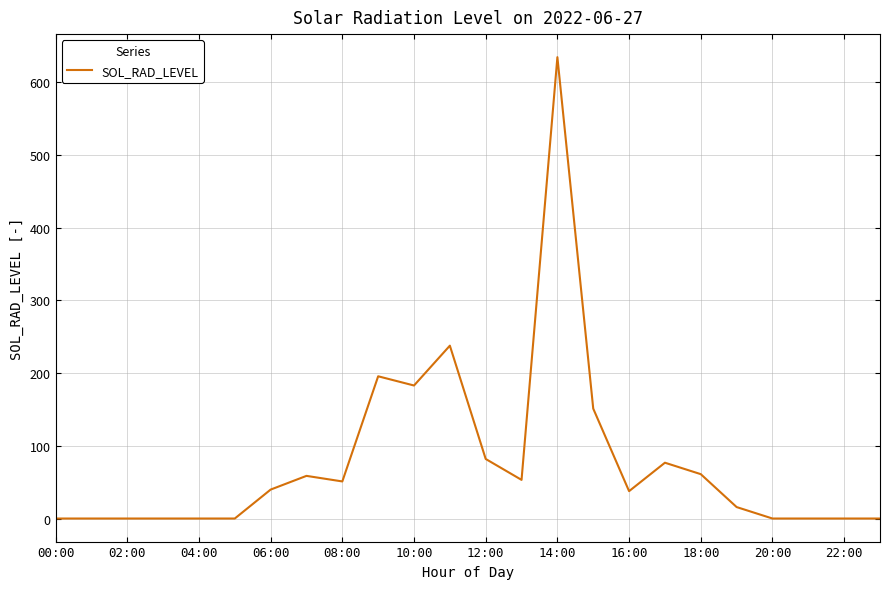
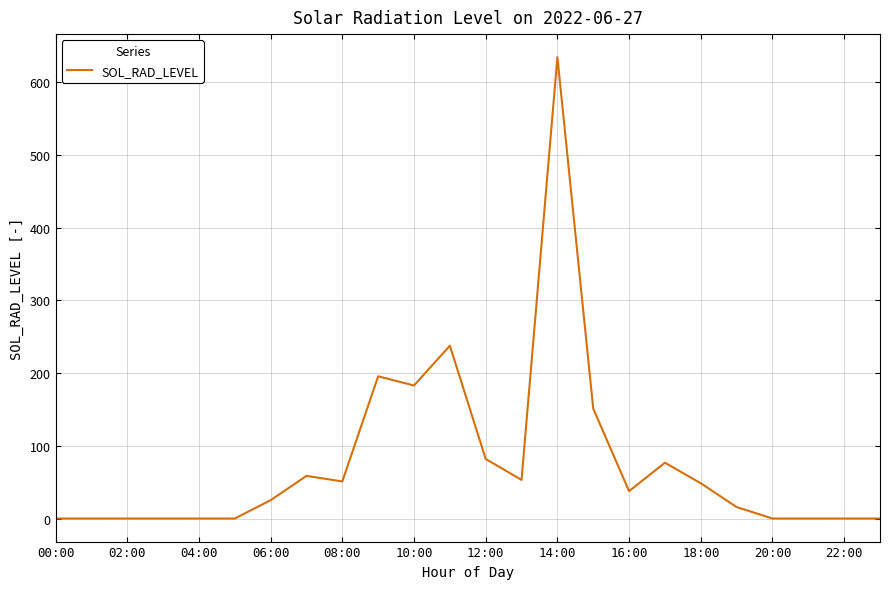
  {
    "00:00": 0,
    "02:00": 0,
    "04:00": 0,
-   "06:00": 40,
+   "06:00": 30,
    "08:00": 50,
    "10:00": 180,
    "12:00": 80,
    "14:00": 630,
    "16:00": 40,
-   "18:00": 60,
+   "18:00": 50,
    "20:00": 0,
    "22:00": 0
  }
